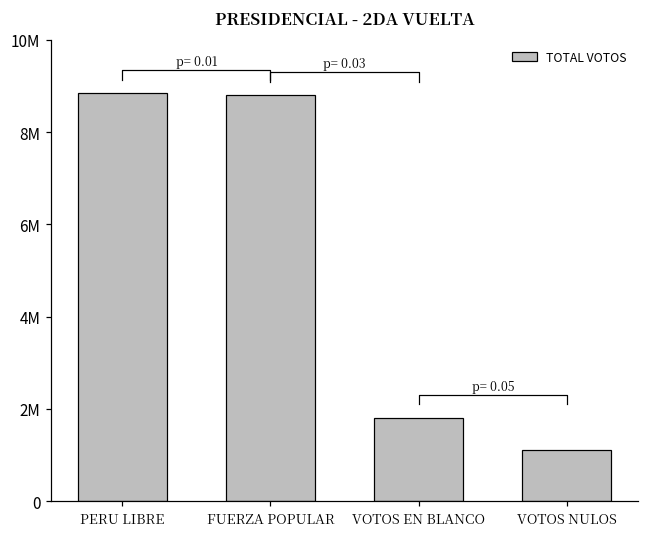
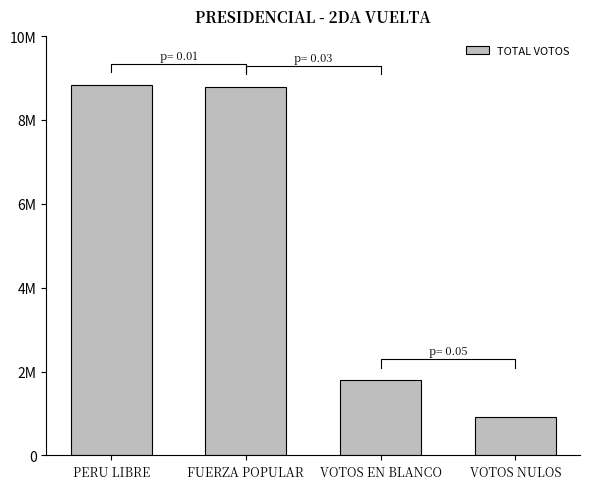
  {
    "TOTAL VOTOS": {
      "PERU LIBRE": 8800000,
      "FUERZA POPULAR": 8800000,
      "VOTOS EN BLANCO": 1800000,
-     "VOTOS NULOS": 1100000
+     "VOTOS NULOS": 900000
    }
  }
